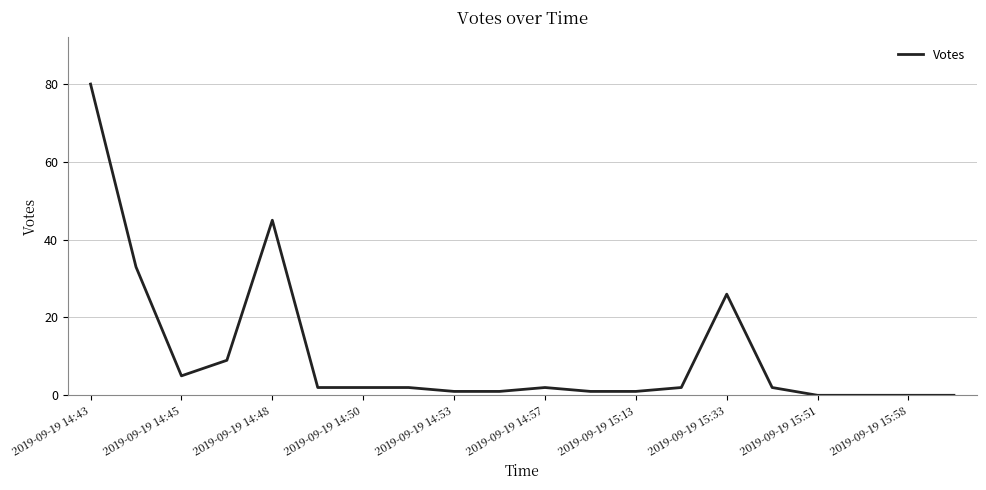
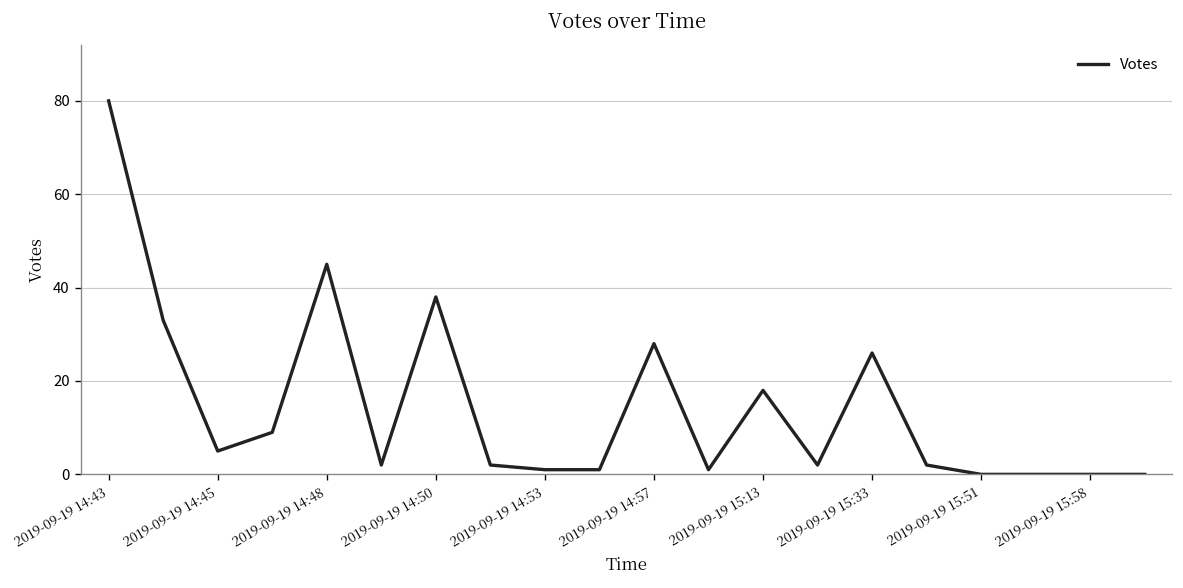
  {
    "2019-09-19 14:43": 80,
    "2019-09-19 14:45": 5,
    "2019-09-19 14:48": 45,
-   "2019-09-19 14:50": 2,
+   "2019-09-19 14:50": 38,
    "2019-09-19 14:53": 1,
-   "2019-09-19 14:57": 2,
-   "2019-09-19 15:13": 1,
+   "2019-09-19 14:57": 28,
+   "2019-09-19 15:13": 18,
    "2019-09-19 15:33": 26,
    "2019-09-19 15:51": 0,
    "2019-09-19 15:58": 0
  }
